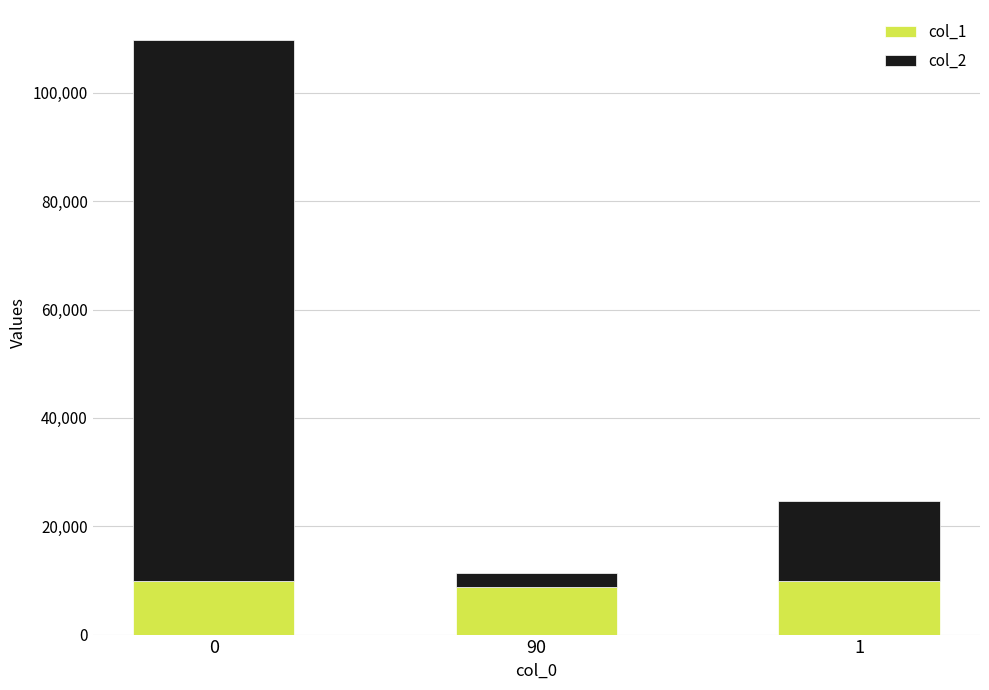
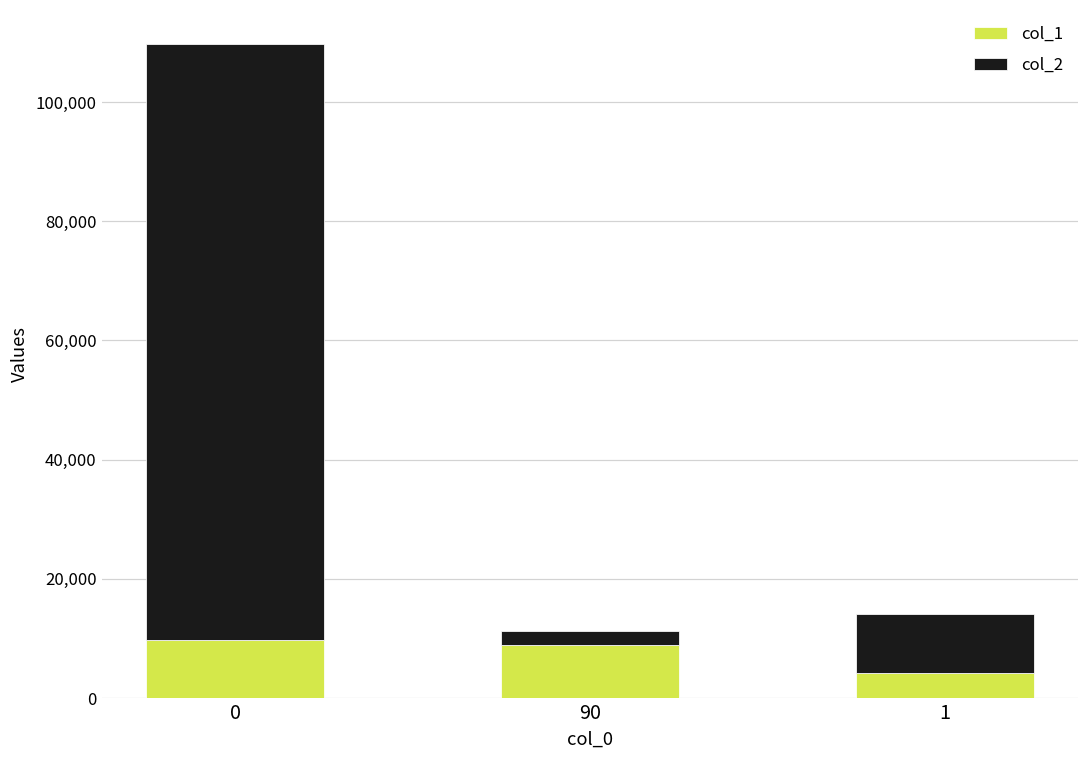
  {
    "col_1": {
      "0": "10,000",
      "90": "9,000",
-     "1": "10,000"
+     "1": "4,000"
    },
    "col_2": {
      "0": "100,000",
      "90": "2,000",
-     "1": "15,000"
+     "1": "10,000"
    }
  }
